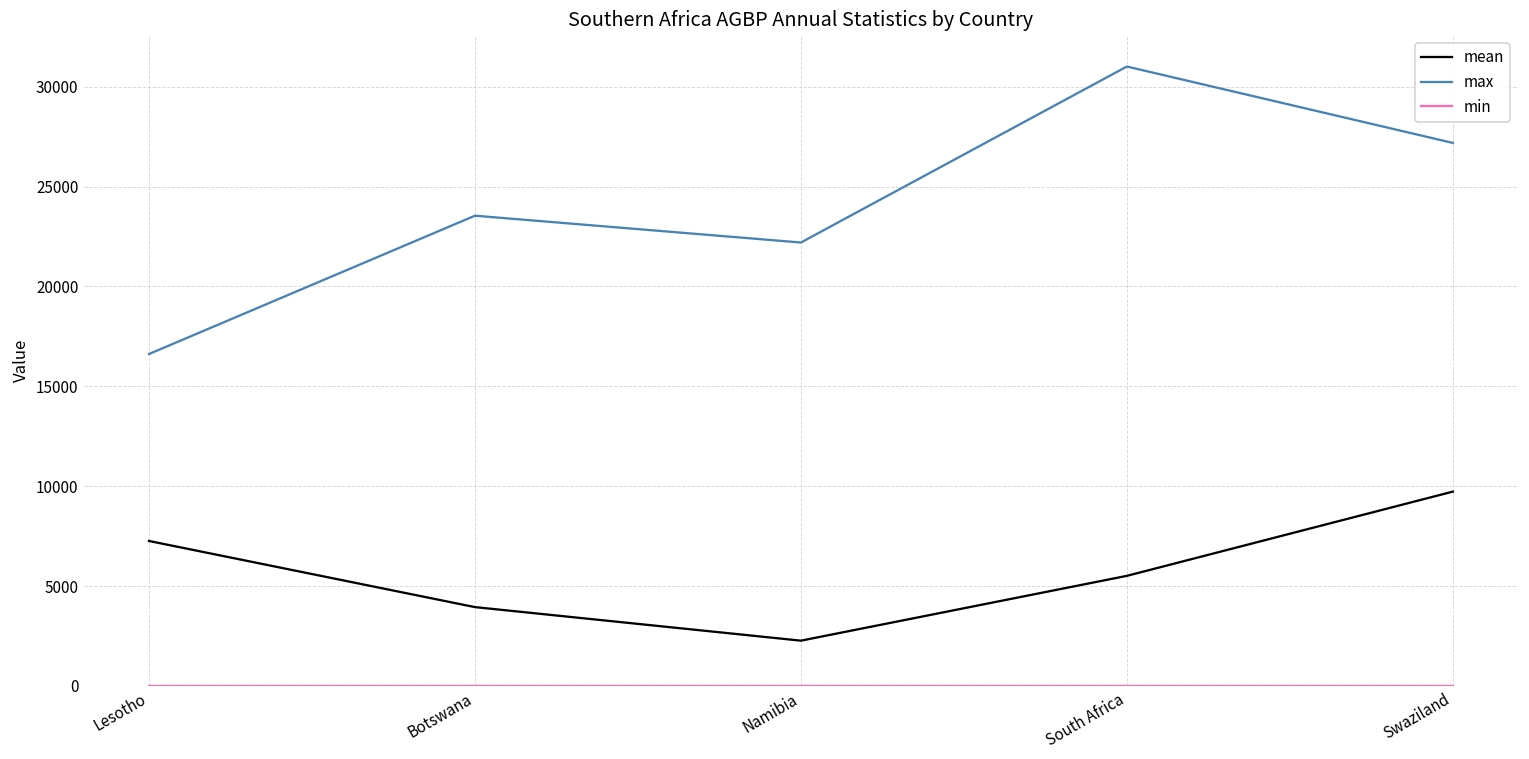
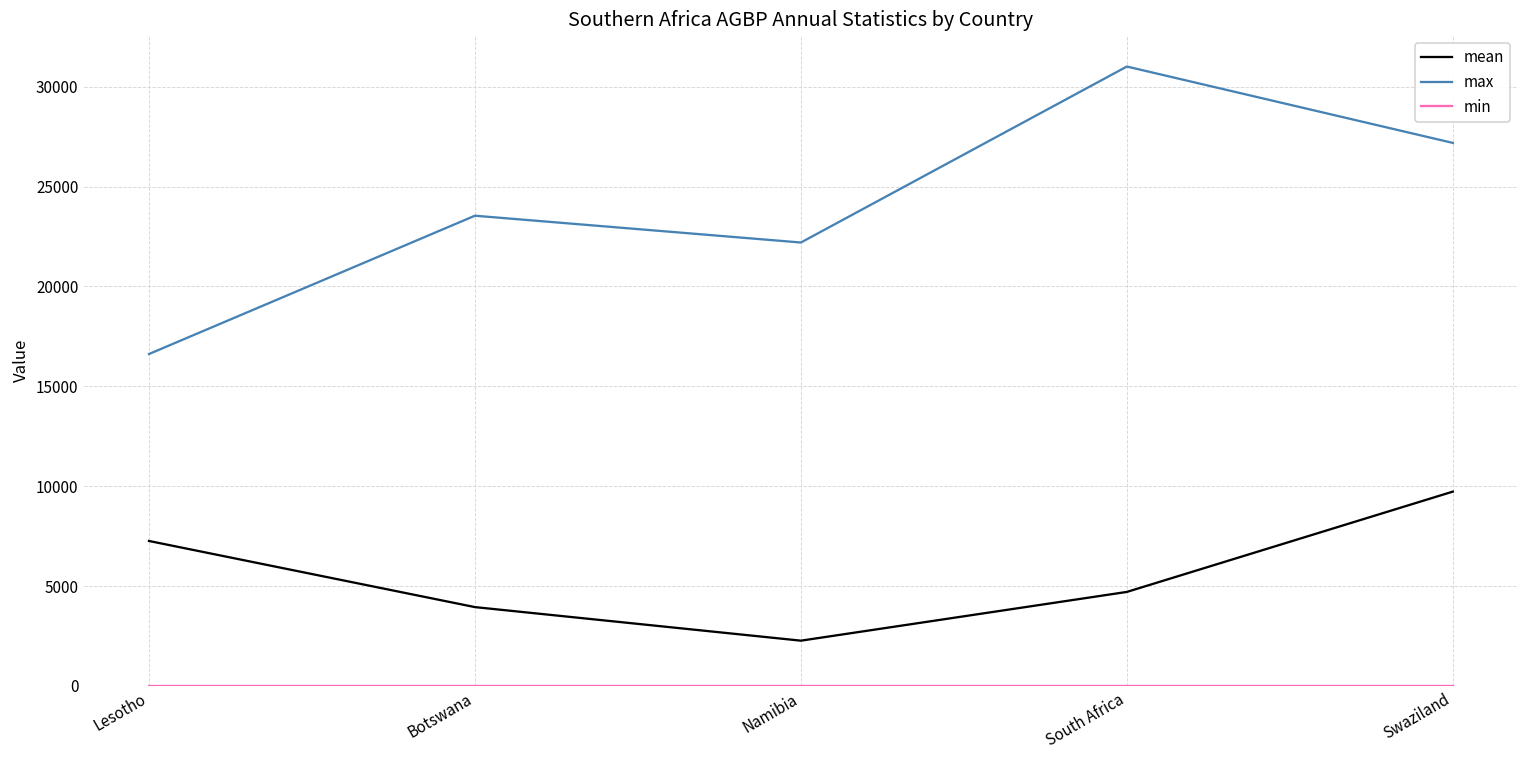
  {
    "mean": {
      "Lesotho": 7300,
      "Botswana": 3900,
      "Namibia": 2300,
-     "South Africa": 5500,
+     "South Africa": 4700,
      "Swaziland": 9700
    },
    "max": {
      "Lesotho": 16600,
      "Botswana": 23500,
      "Namibia": 22200,
      "South Africa": 31000,
      "Swaziland": 27200
    },
    "min": {
      "Lesotho": 0,
      "Botswana": 0,
      "Namibia": 0,
      "South Africa": 0,
      "Swaziland": 0
    }
  }
